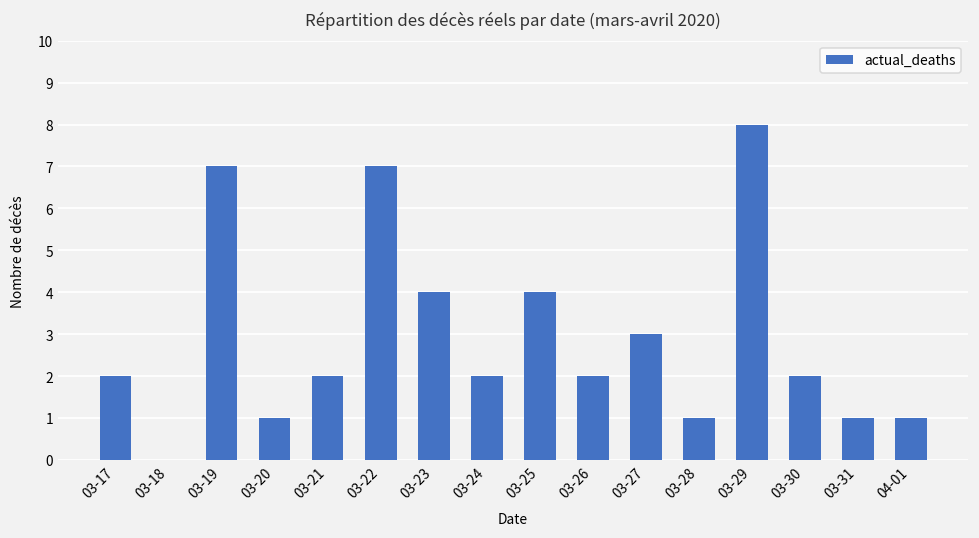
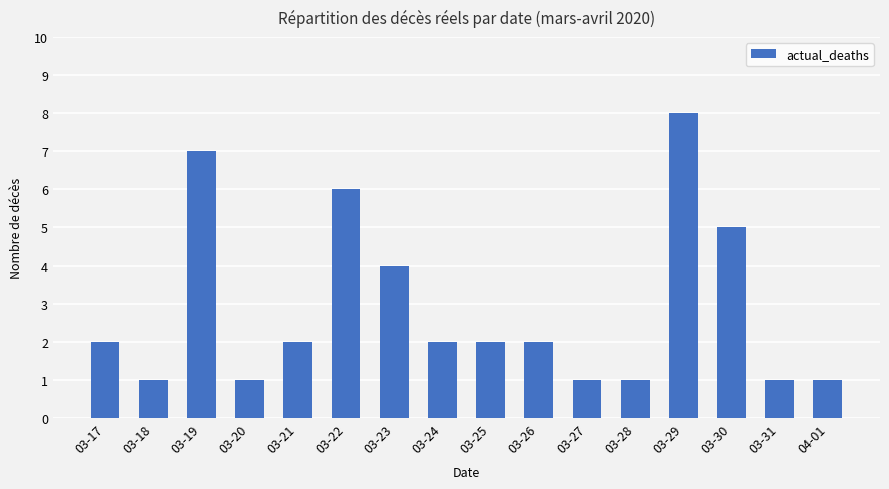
  {
    "03-17": 2,
-   "03-18": 0,
+   "03-18": 1,
    "03-19": 7,
    "03-20": 1,
    "03-21": 2,
-   "03-22": 7,
+   "03-22": 6,
    "03-23": 4,
    "03-24": 2,
-   "03-25": 4,
+   "03-25": 2,
    "03-26": 2,
-   "03-27": 3,
+   "03-27": 1,
    "03-28": 1,
    "03-29": 8,
-   "03-30": 2,
+   "03-30": 5,
    "03-31": 1,
    "04-01": 1
  }
